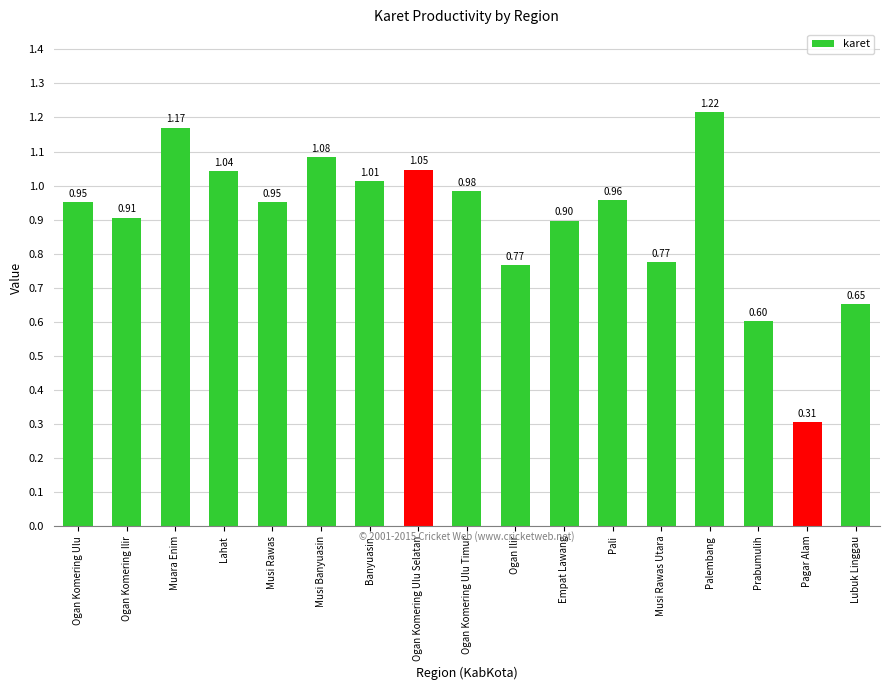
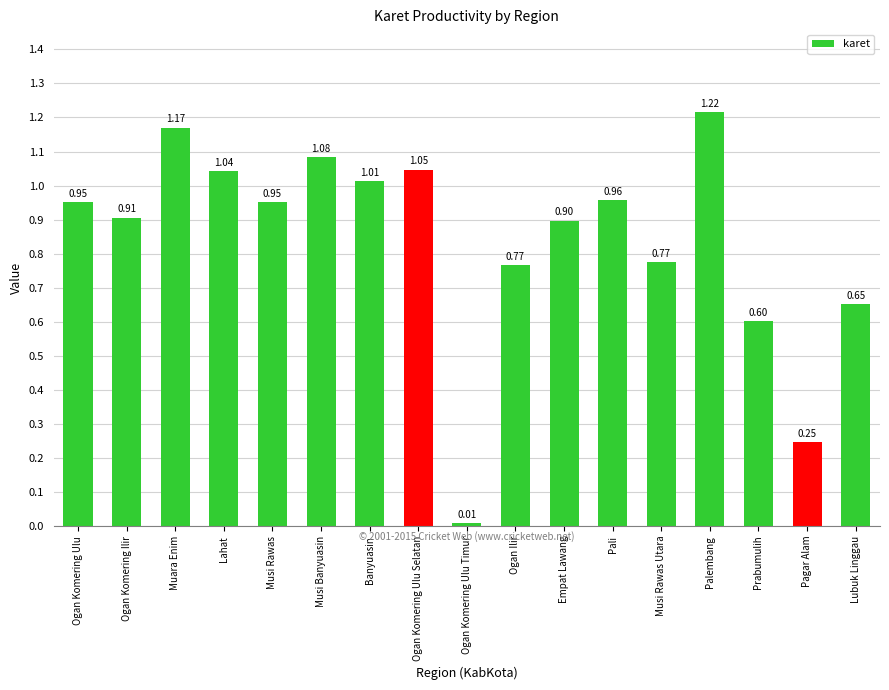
  {
    "Ogan Komering Ulu": 0.95,
    "Ogan Komering Ilir": 0.91,
    "Muara Enim": 1.17,
    "Lahat": 1.04,
    "Musi Rawas": 0.95,
    "Musi Banyuasin": 1.08,
    "Banyuasin": 1.01,
    "Ogan Komering Ulu Selatan": 1.05,
-   "Ogan Komering Ulu Timur": 0.98,
+   "Ogan Komering Ulu Timur": 0.01,
    "Ogan Ilir": 0.77,
    "Empat Lawang": 0.90,
    "Pali": 0.96,
    "Musi Rawas Utara": 0.77,
    "Palembang": 1.22,
    "Prabumulih": 0.60,
-   "Pagar Alam": 0.31,
+   "Pagar Alam": 0.25,
    "Lubuk Linggau": 0.65
  }
